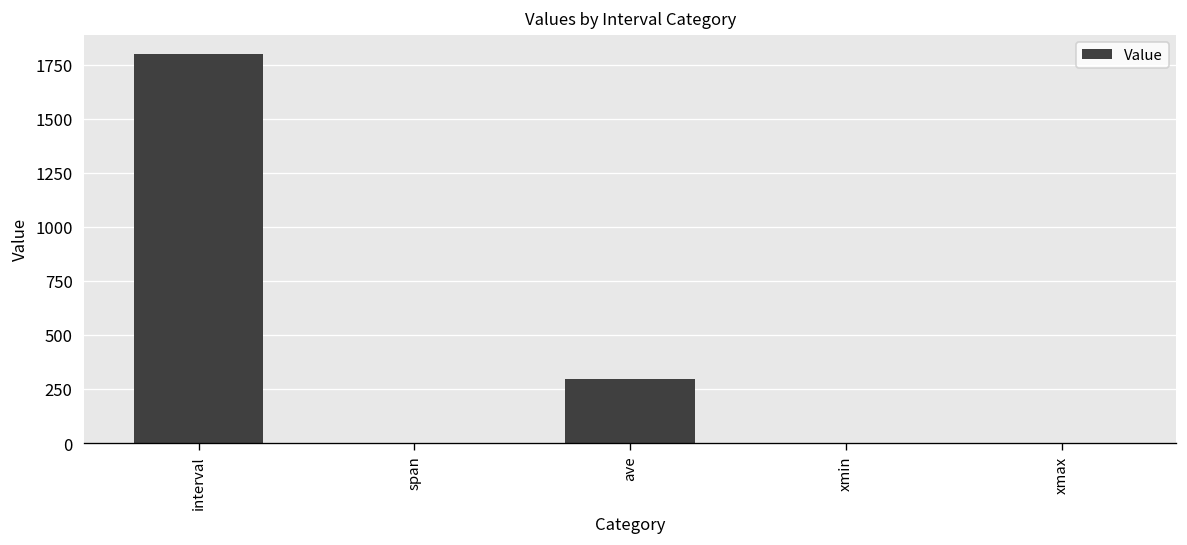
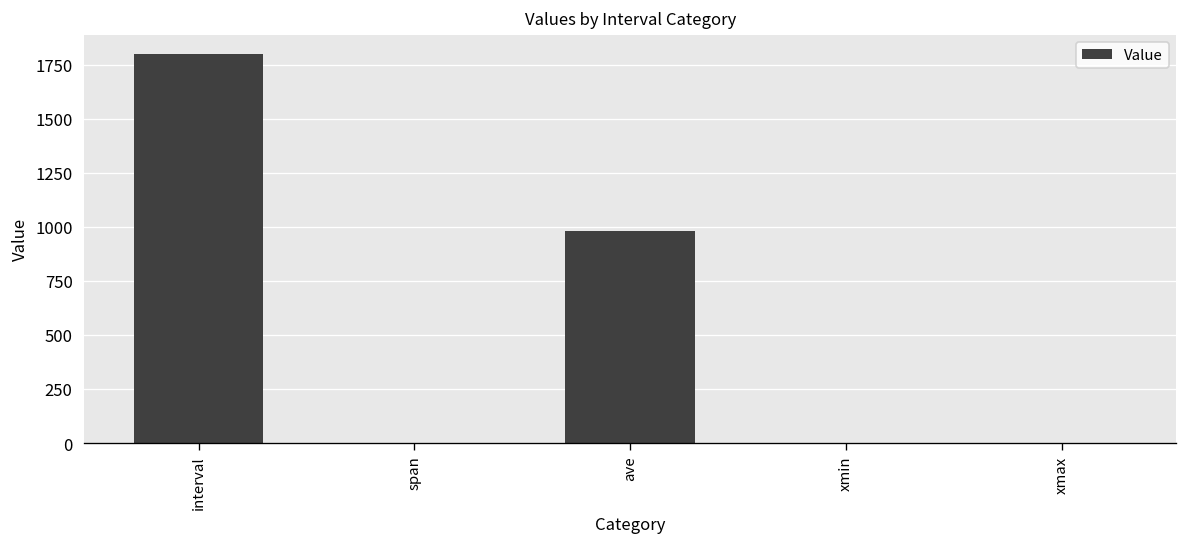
  {
    "interval": 1800,
    "span": 0,
-   "ave": 300,
+   "ave": 980,
    "xmin": 0,
    "xmax": 0
  }
